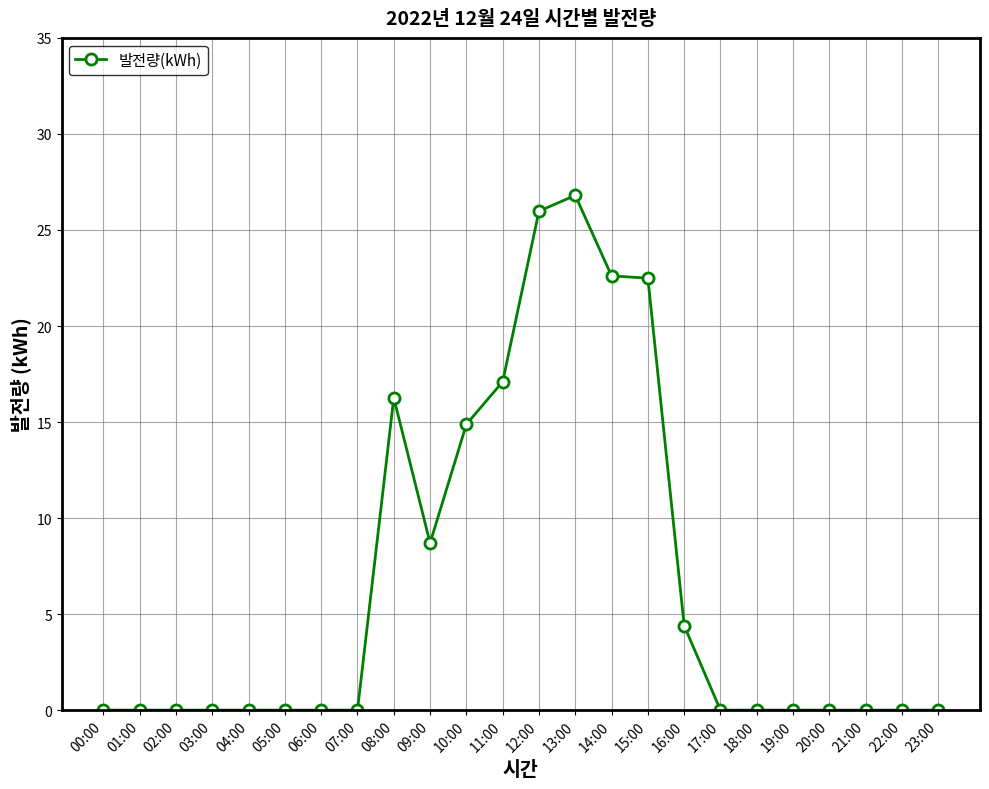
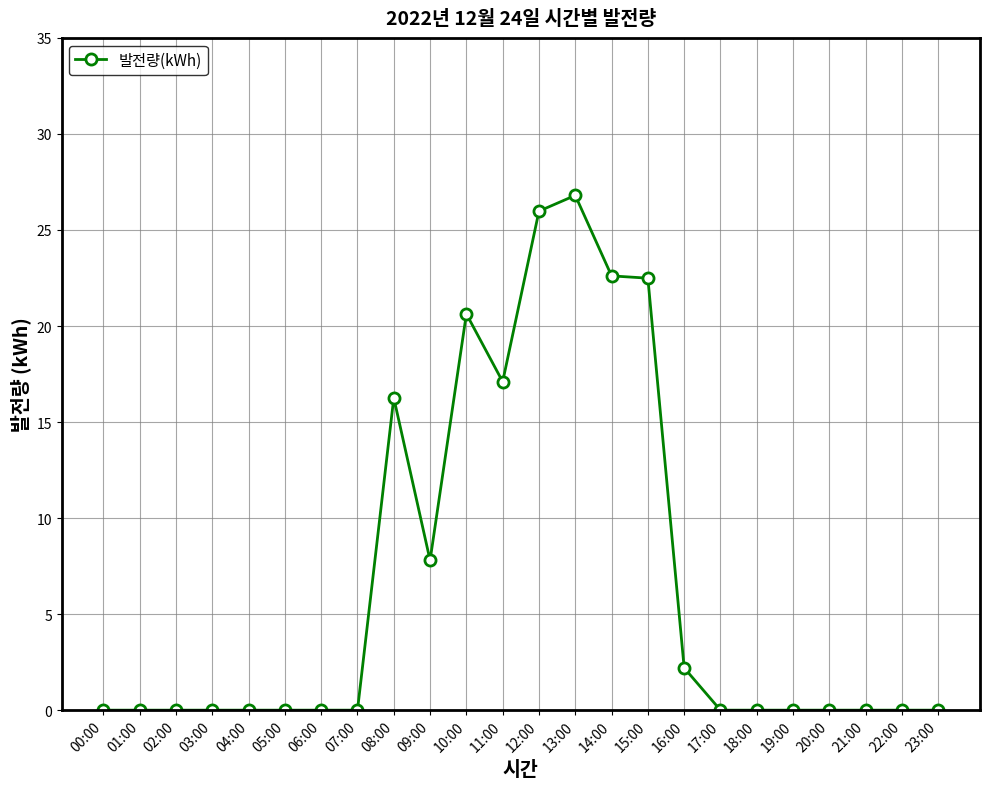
  {
    "00:00": 0.0,
    "01:00": 0.0,
    "02:00": 0.0,
    "03:00": 0.0,
    "04:00": 0.0,
    "05:00": 0.0,
    "06:00": 0.0,
    "07:00": 0.0,
    "08:00": 16.3,
-   "09:00": 8.7,
-   "10:00": 14.9,
+   "09:00": 7.8,
+   "10:00": 20.6,
    "11:00": 17.1,
    "12:00": 26.0,
    "13:00": 26.8,
    "14:00": 22.6,
    "15:00": 22.5,
-   "16:00": 4.4,
+   "16:00": 2.2,
    "17:00": 0.0,
    "18:00": 0.0,
    "19:00": 0.0,
    "20:00": 0.0,
    "21:00": 0.0,
    "22:00": 0.0,
    "23:00": 0.0
  }
